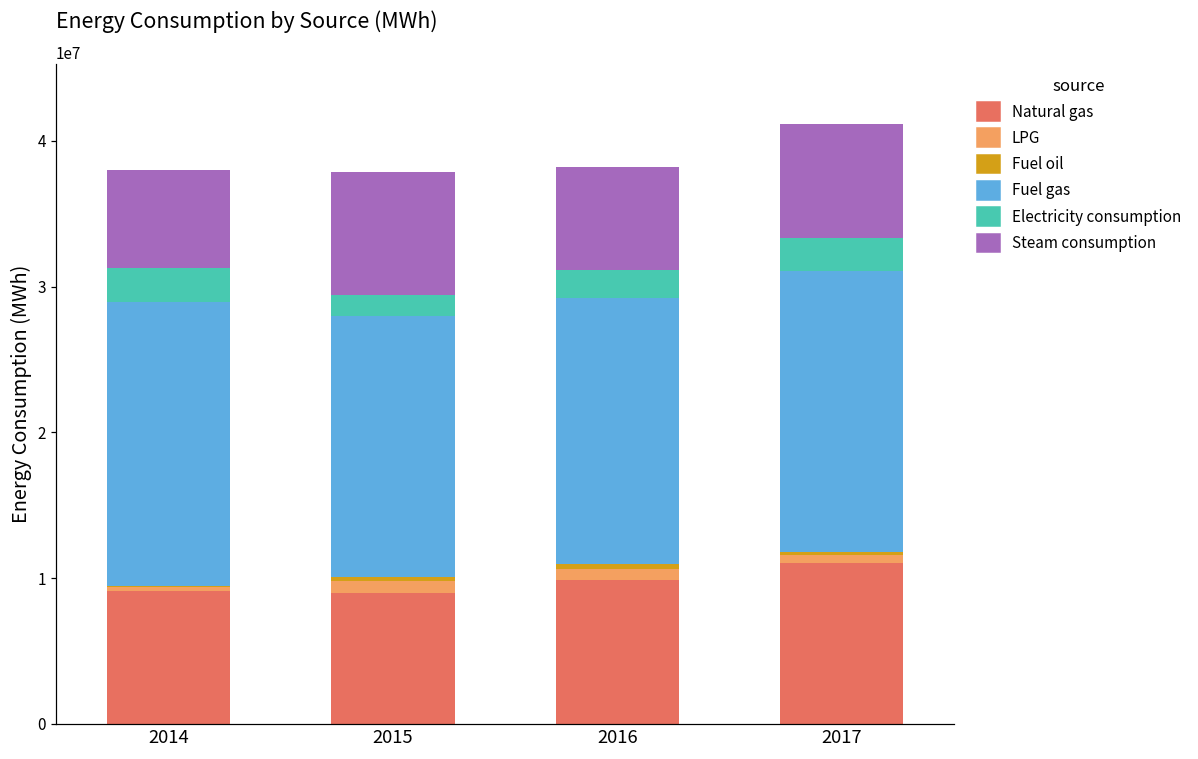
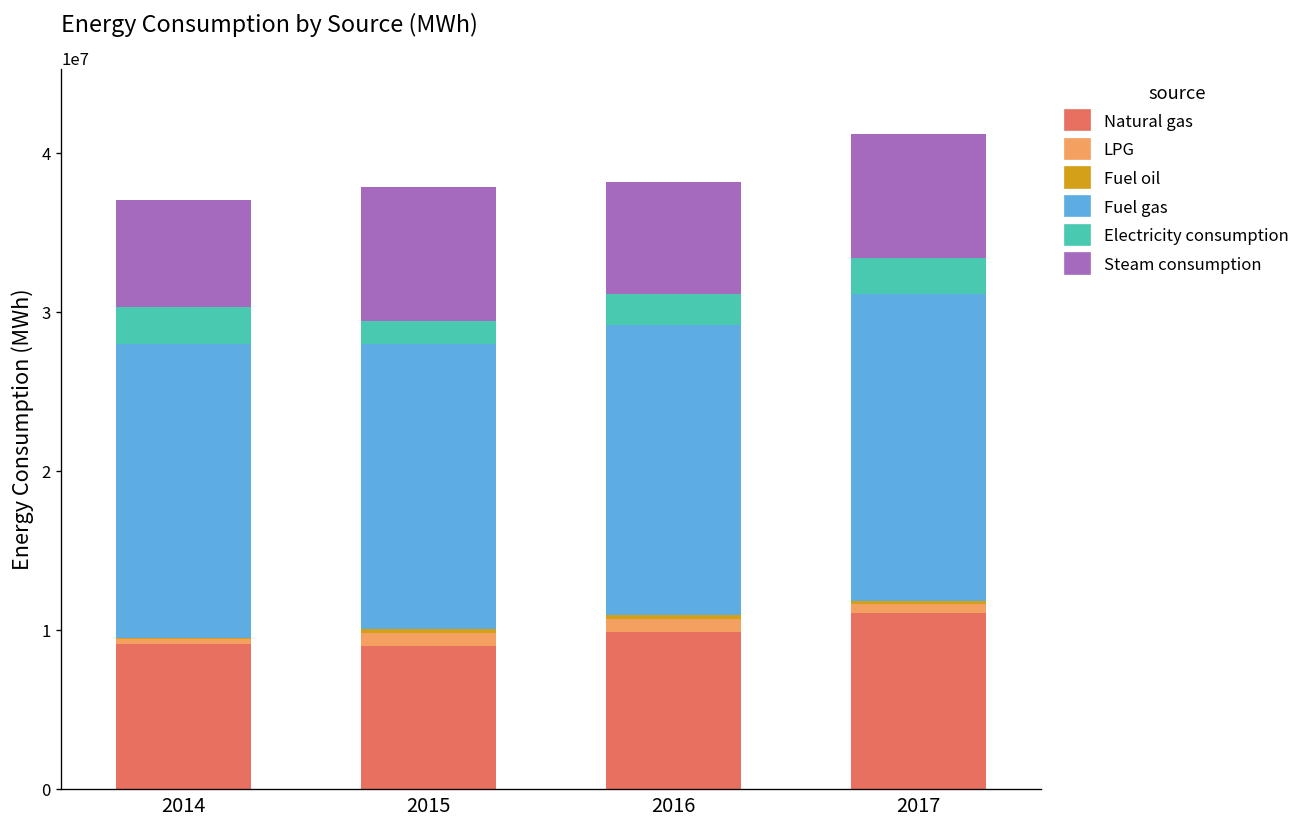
  {
    "Fuel oil": {
      "2015": 300000,
      "2016": 300000
    },
    "Fuel gas": {
-     "2014": 19500000,
+     "2014": 18500000,
      "2015": 17900000,
      "2016": 18200000,
      "2017": 19300000
    },
    "Electricity consumption": {
      "2014": 2400000,
      "2015": 1400000,
      "2016": 1900000,
      "2017": 2300000
    },
    "Steam consumption": {
      "2014": 6700000,
      "2015": 8400000,
      "2016": 7100000,
      "2017": 7800000
    }
  }
